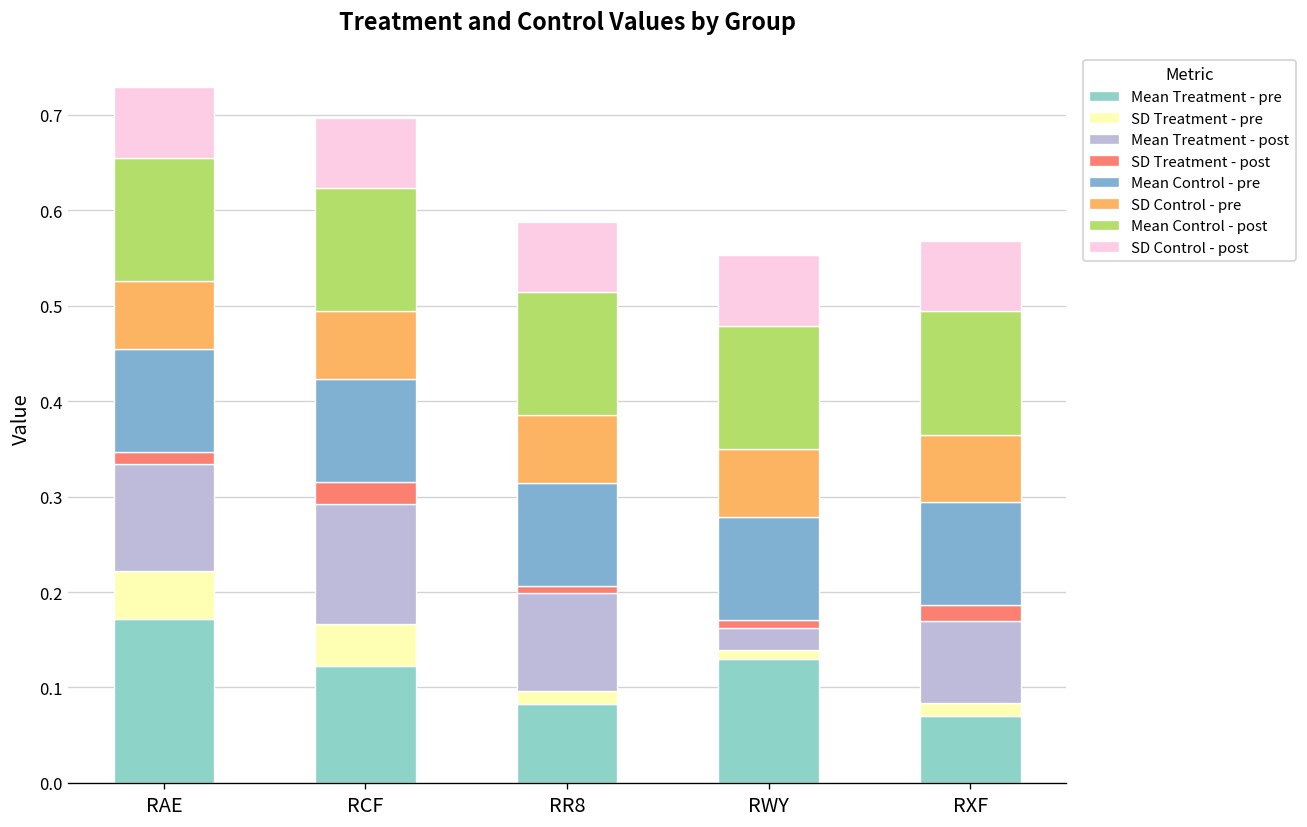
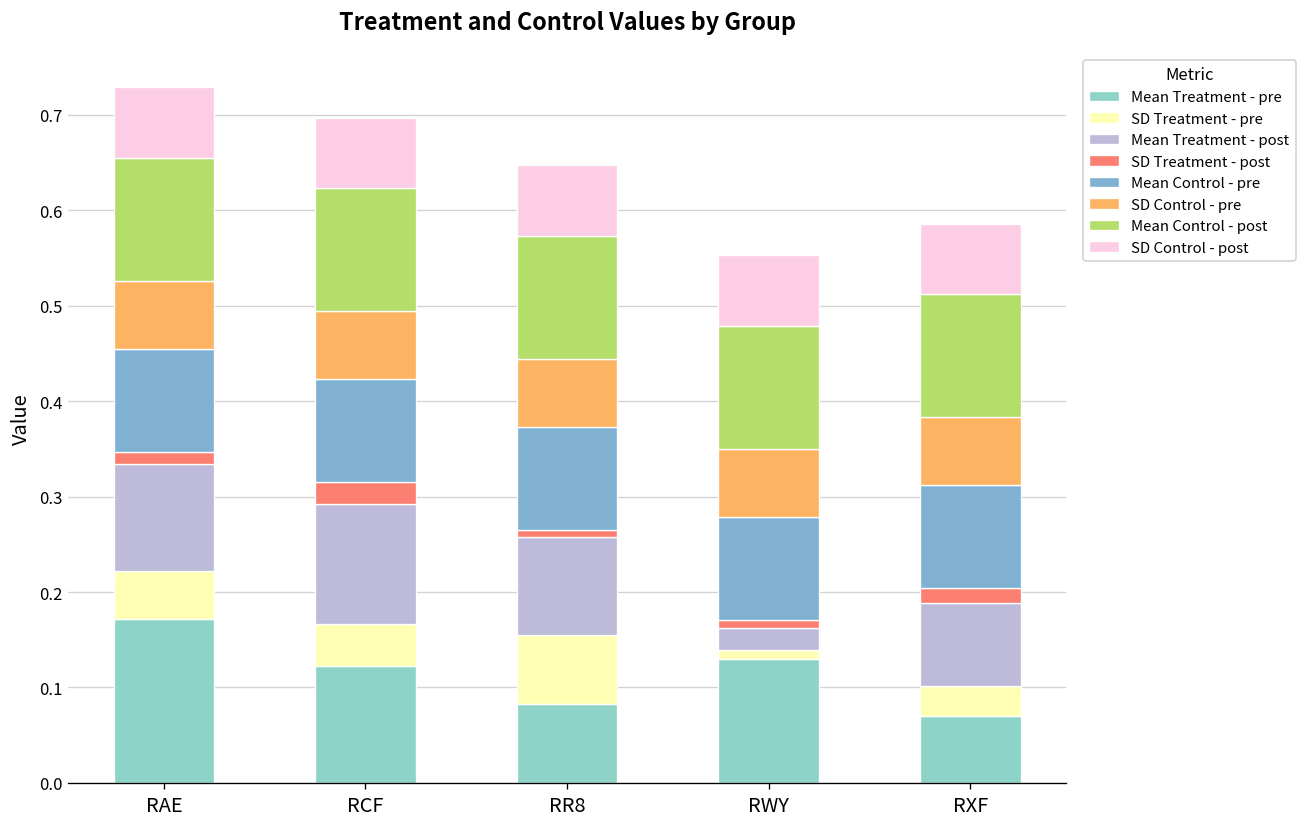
  {
    "SD Treatment - pre": {
      "RAE": 0.05,
      "RCF": 0.04,
-     "RR8": 0.01,
+     "RR8": 0.07,
      "RWY": 0.01,
-     "RXF": 0.01
+     "RXF": 0.03
    },
    "Mean Control - post": {
      "RAE": 0.13,
      "RCF": 0.13,
      "RR8": 0.13,
      "RWY": 0.13,
      "RXF": 0.13
    },
    "SD Control - post": {
      "RAE": 0.07,
      "RCF": 0.07,
      "RR8": 0.07,
      "RWY": 0.07,
      "RXF": 0.07
    }
  }
